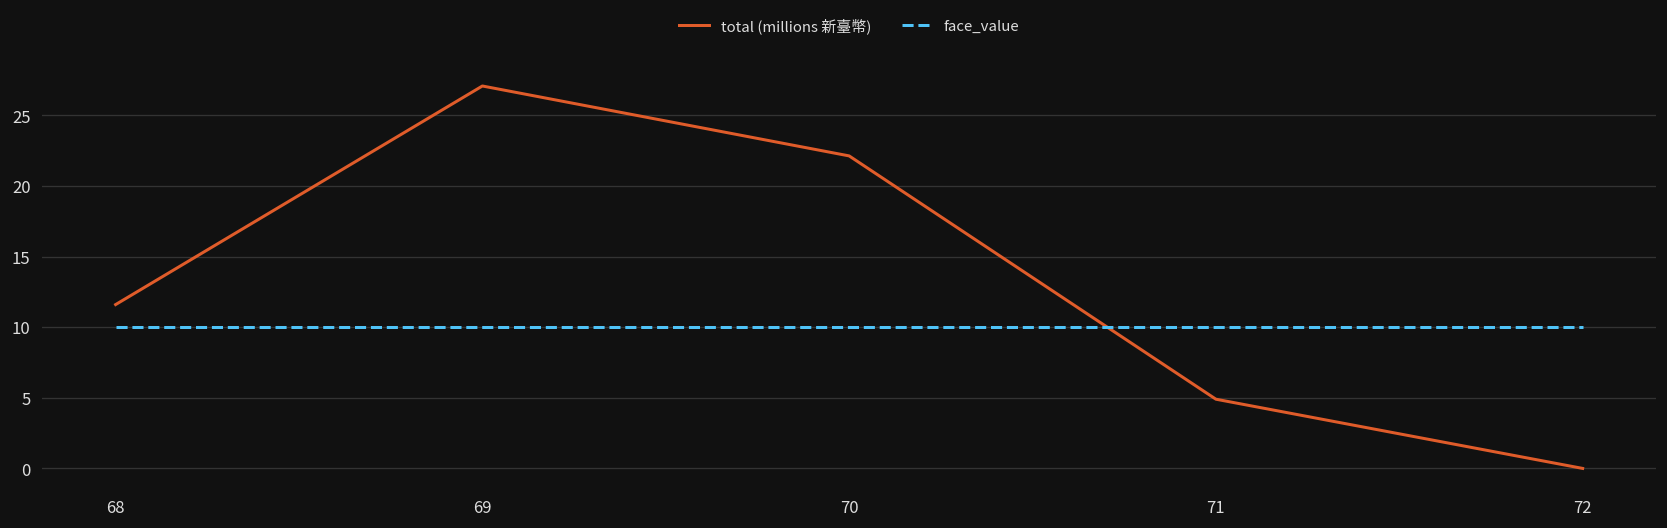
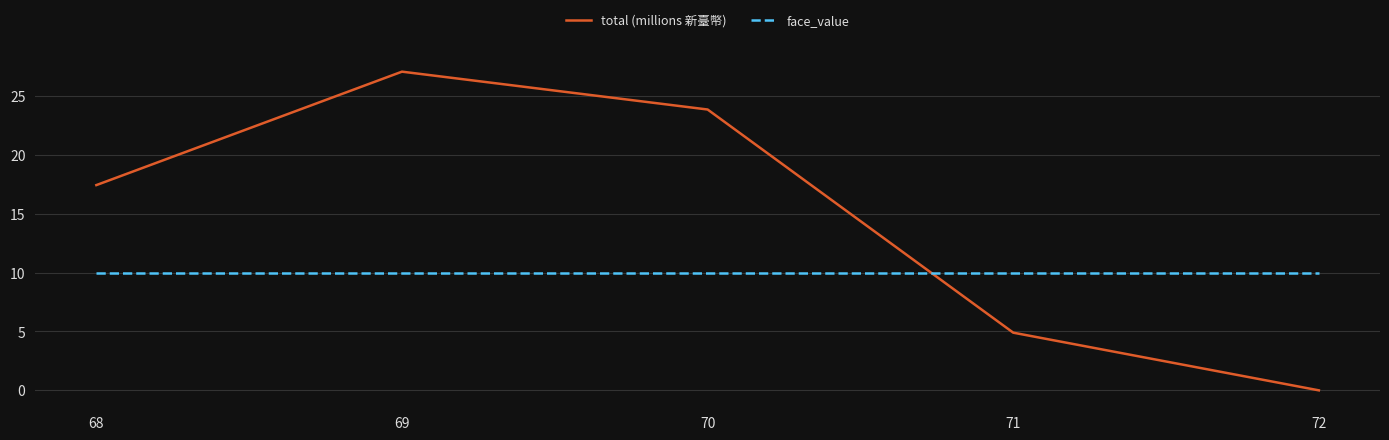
  {
    "total (millions 新臺幣)": {
-     "68": 11.6,
+     "68": 17.4,
      "69": 27.1,
-     "70": 22.1,
+     "70": 23.9,
      "71": 4.9,
      "72": 0.0
    },
    "face_value": {
      "68": 10.0,
      "69": 10.0,
      "70": 10.0,
      "71": 10.0,
      "72": 10.0
    }
  }
